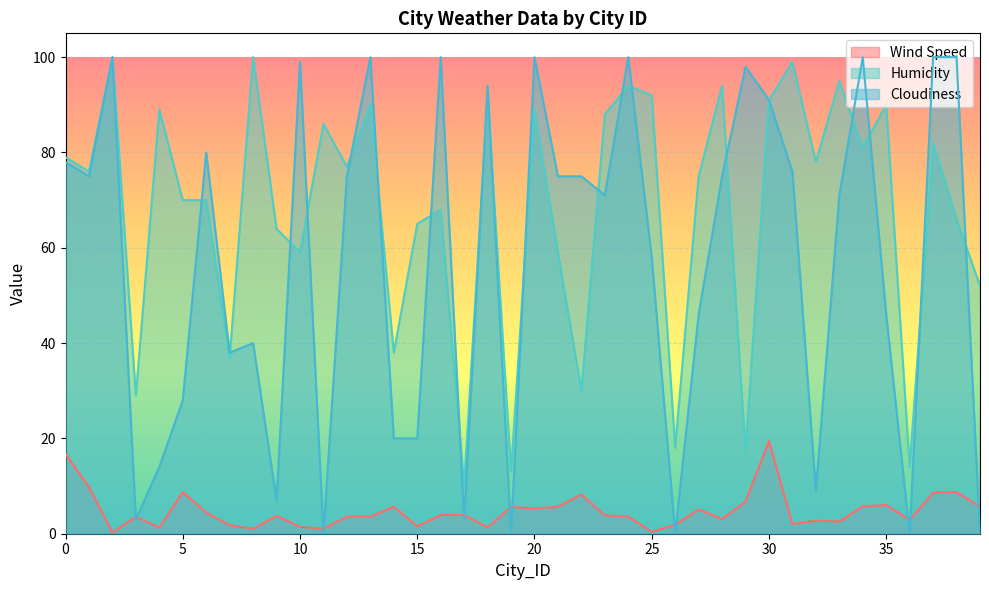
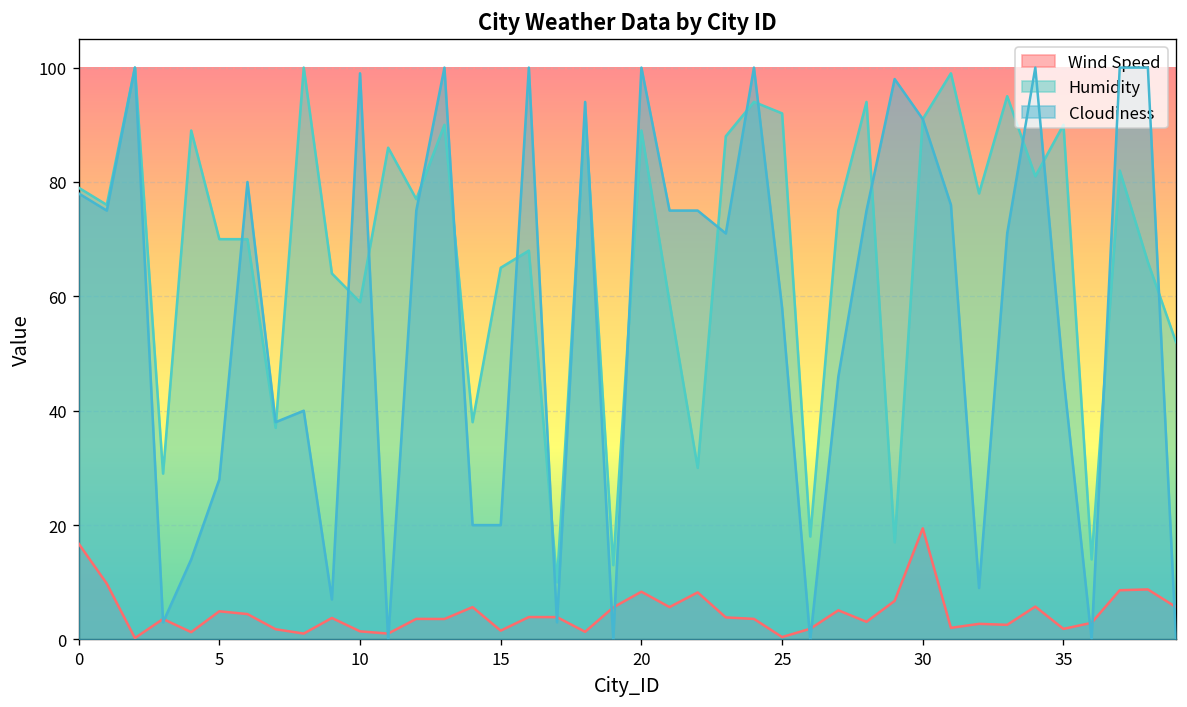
  {
    "Wind Speed": {
      "0": 17,
-     "5": 9,
+     "5": 5,
      "10": 1,
      "15": 2,
-     "20": 5,
+     "20": 8,
      "25": 0,
      "30": 19,
-     "35": 6
+     "35": 2
    }
  }
